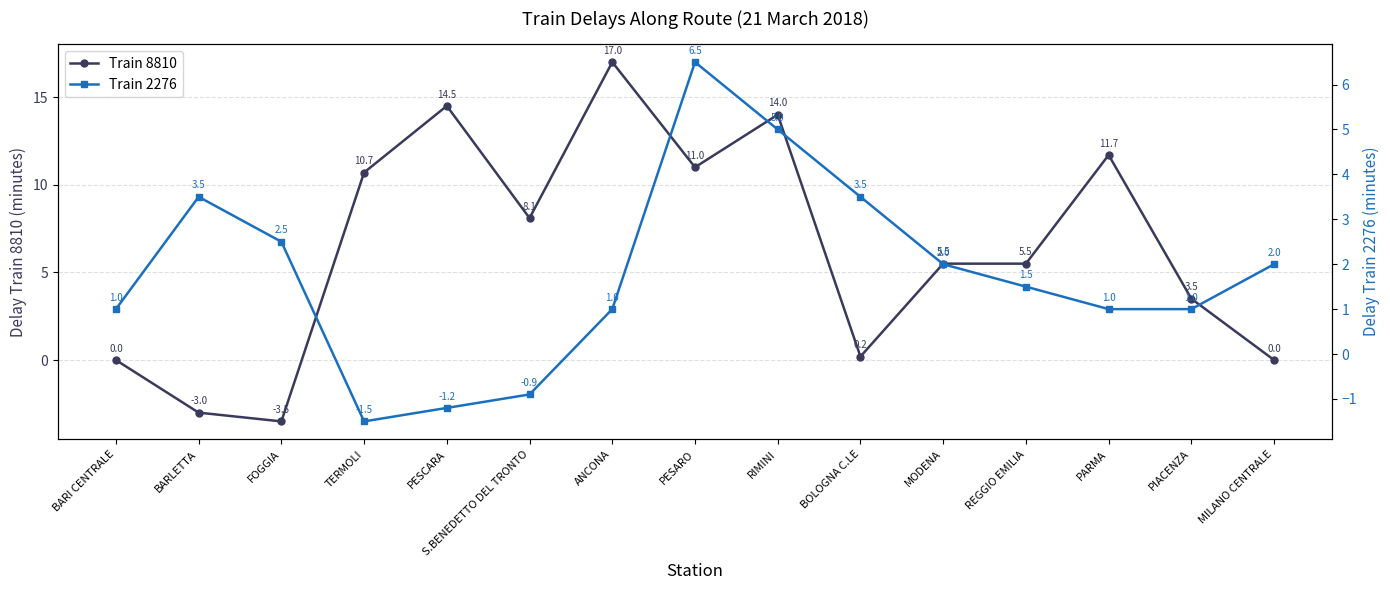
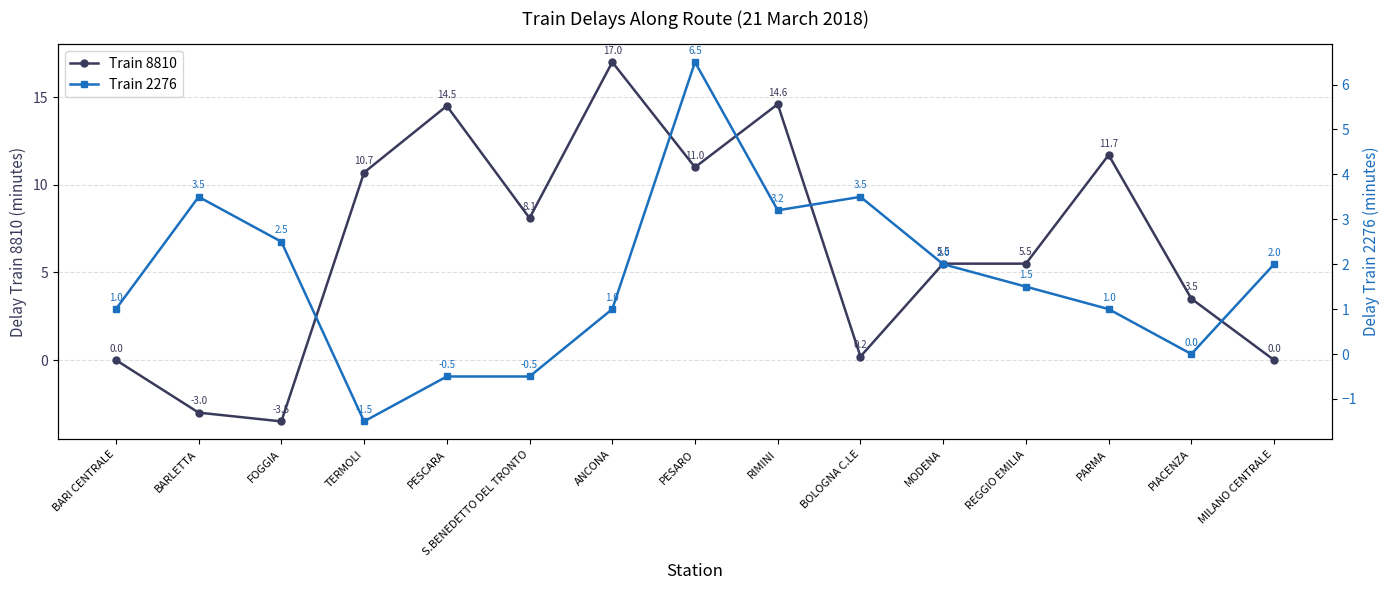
  {
    "Train 8810": {
      "BARI CENTRALE": 0.0,
      "BARLETTA": -3.0,
      "FOGGIA": -3.5,
      "TERMOLI": 10.7,
      "PESCARA": 14.5,
      "S.BENEDETTO DEL TRONTO": 8.1,
      "ANCONA": 17.0,
      "PESARO": 11.0,
-     "RIMINI": 14.0,
+     "RIMINI": 14.6,
      "BOLOGNA C.LE": 0.2,
      "REGGIO EMILIA": 5.5,
      "PARMA": 11.7,
      "PIACENZA": 3.5,
      "MILANO CENTRALE": 0.0
    },
    "Train 2276": {
      "BARI CENTRALE": 1.0,
      "BARLETTA": 3.5,
      "FOGGIA": 2.5,
      "TERMOLI": -1.5,
-     "PESCARA": -1.2,
-     "S.BENEDETTO DEL TRONTO": -0.9,
+     "PESCARA": -0.5,
+     "S.BENEDETTO DEL TRONTO": -0.5,
      "ANCONA": 1.0,
      "PESARO": 6.5,
-     "RIMINI": 5.0,
+     "RIMINI": 3.2,
      "BOLOGNA C.LE": 3.5,
      "REGGIO EMILIA": 1.5,
      "PARMA": 1.0,
-     "PIACENZA": 1.0,
+     "PIACENZA": 0.0,
      "MILANO CENTRALE": 2.0
    }
  }
